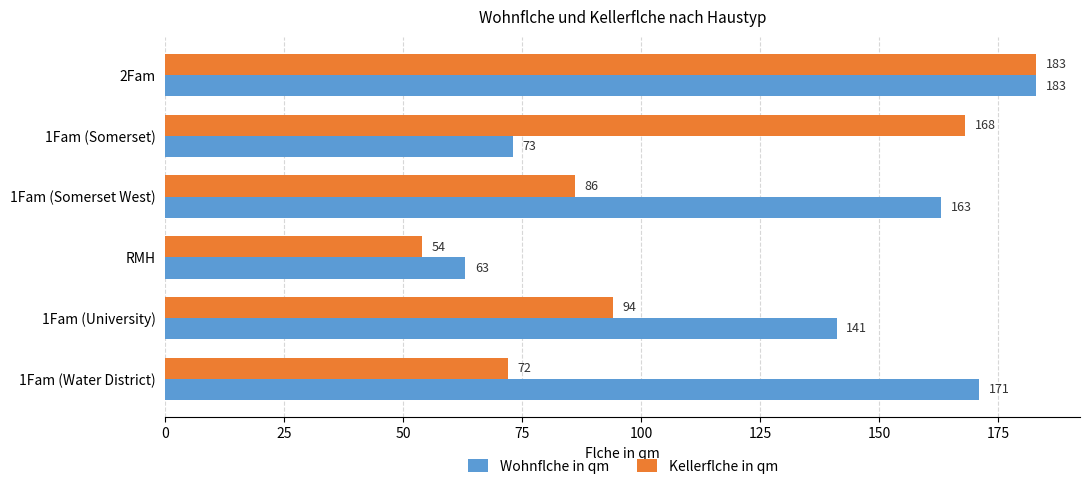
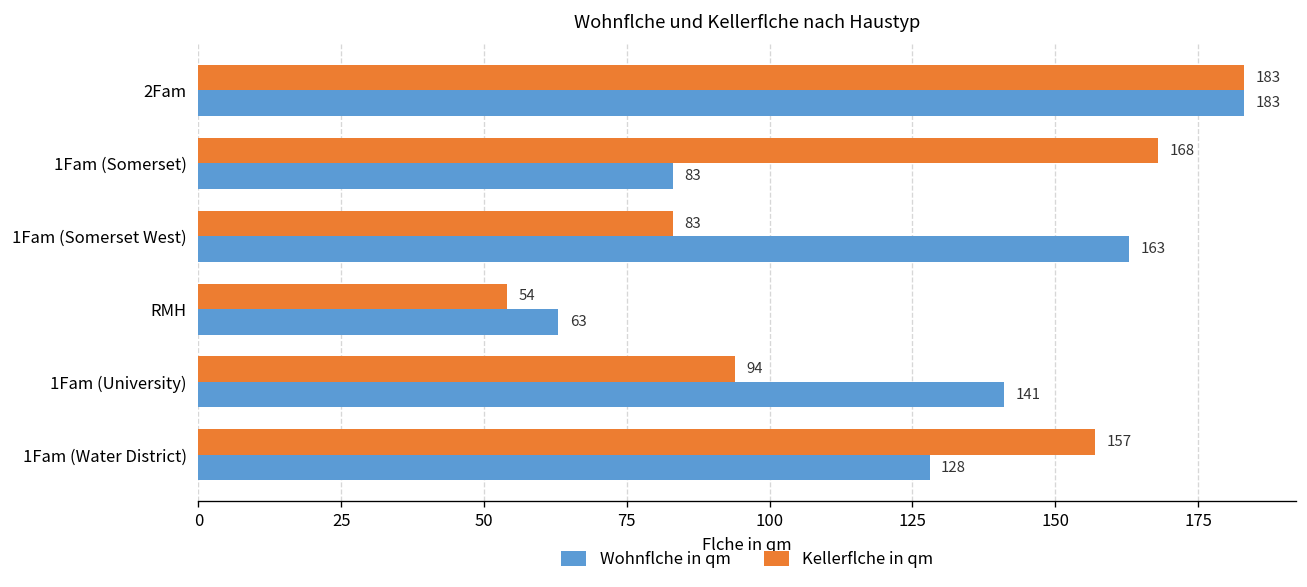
  {
    "Wohnflche in qm": {
      "2Fam": 183,
-     "1Fam (Somerset)": 73,
+     "1Fam (Somerset)": 83,
      "1Fam (Somerset West)": 163,
      "RMH": 63,
      "1Fam (University)": 141,
-     "1Fam (Water District)": 171
+     "1Fam (Water District)": 128
    },
    "Kellerflche in qm": {
      "2Fam": 183,
      "1Fam (Somerset)": 168,
-     "1Fam (Somerset West)": 86,
+     "1Fam (Somerset West)": 83,
      "RMH": 54,
      "1Fam (University)": 94,
-     "1Fam (Water District)": 72
+     "1Fam (Water District)": 157
    }
  }
